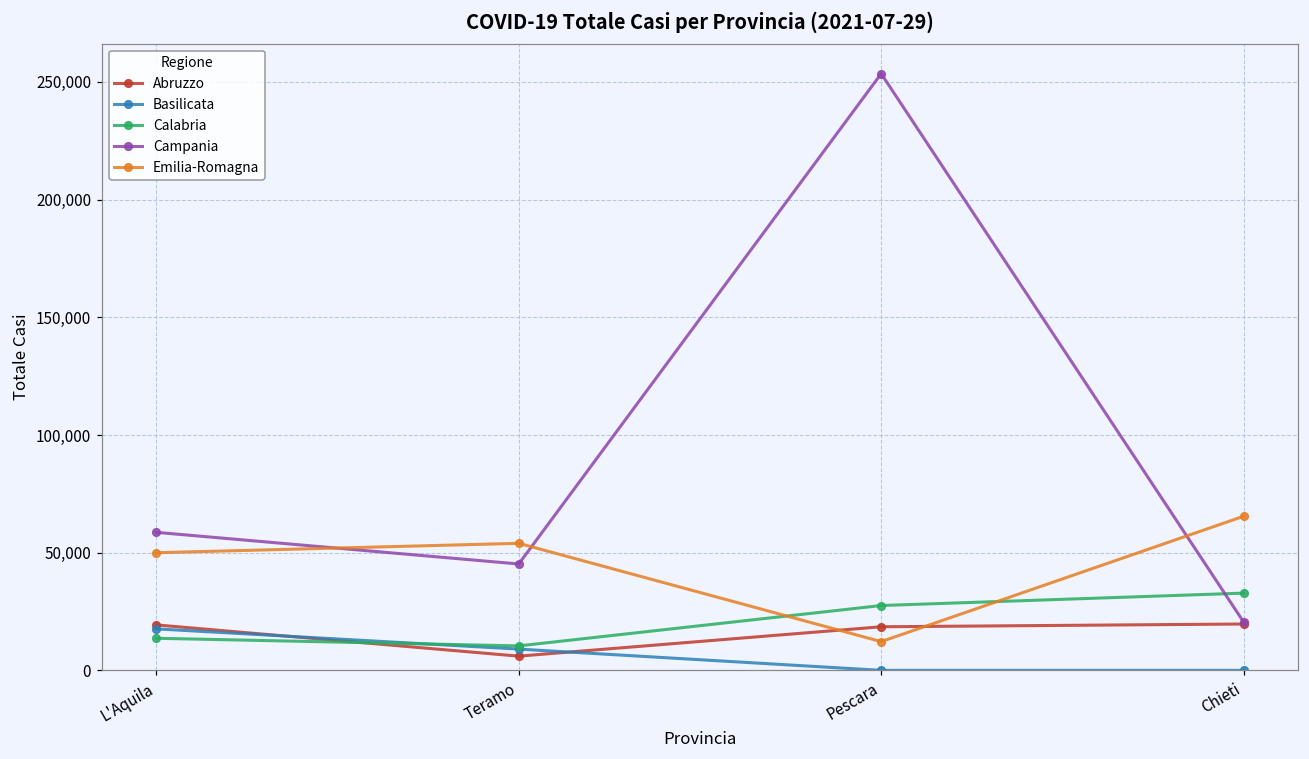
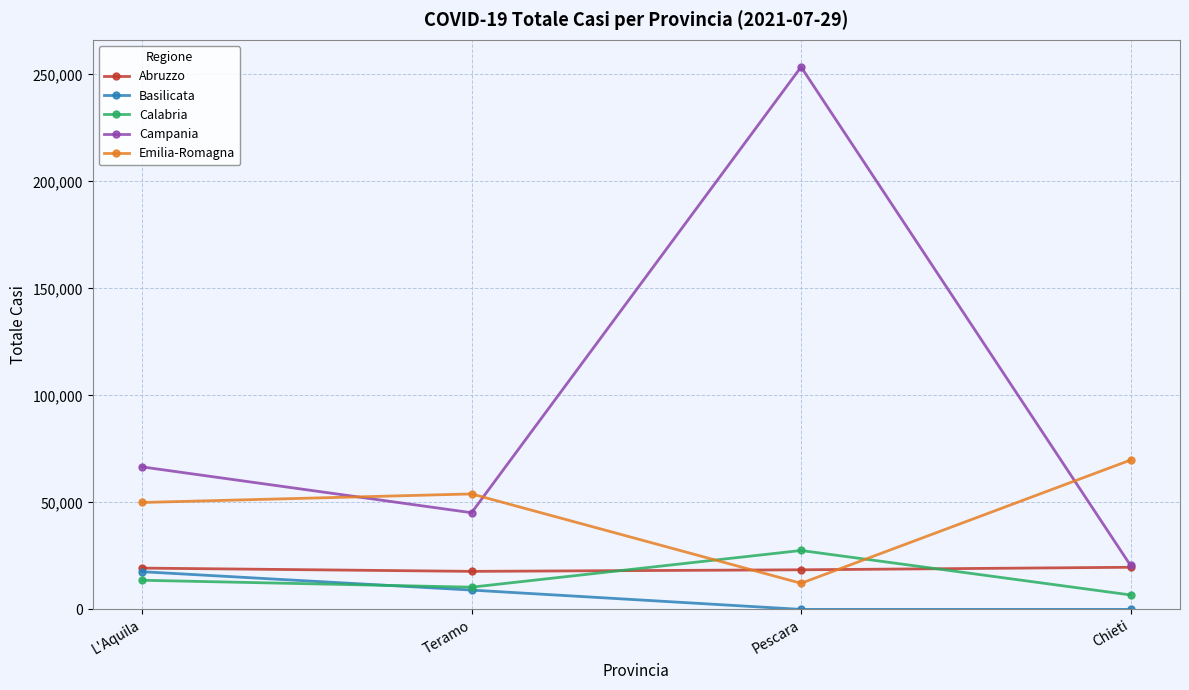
  {
    "Abruzzo": {
      "L'Aquila": "19,000",
-     "Teramo": "6,000",
+     "Teramo": "18,000",
      "Pescara": "19,000"
    },
    "Basilicata": {
      "L'Aquila": "18,000",
      "Teramo": "9,000",
      "Pescara": "0",
      "Chieti": "0"
    },
    "Calabria": {
      "L'Aquila": "14,000",
      "Teramo": "10,000",
      "Pescara": "28,000",
-     "Chieti": "33,000"
+     "Chieti": "7,000"
    },
    "Campania": {
-     "L'Aquila": "59,000",
+     "L'Aquila": "67,000",
      "Teramo": "45,000",
      "Pescara": "254,000"
    },
    "Emilia-Romagna": {
      "L'Aquila": "50,000",
      "Teramo": "54,000",
      "Pescara": "12,000",
-     "Chieti": "65,000"
+     "Chieti": "70,000"
    }
  }
